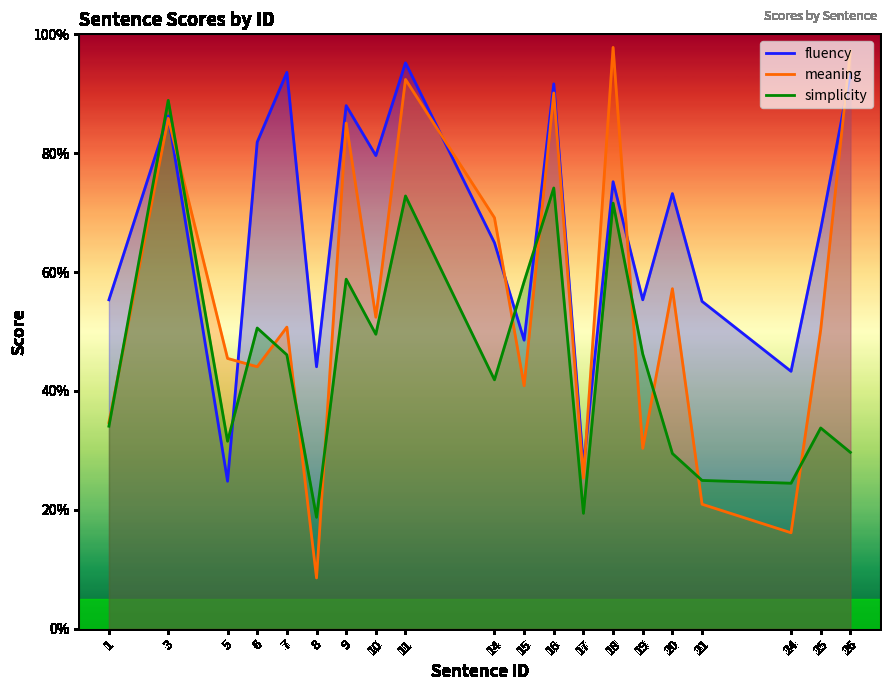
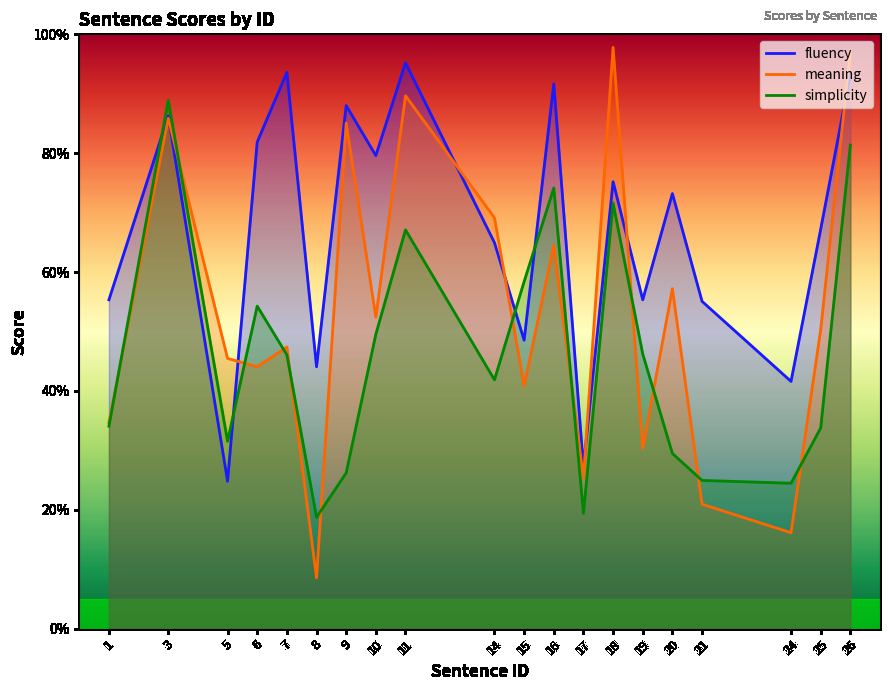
  {
    "fluency": {
      "1": "55%",
      "5": "25%",
      "6": "82%",
      "7": "94%",
      "8": "44%",
      "9": "88%",
      "10": "80%",
      "11": "95%",
      "14": "65%",
      "15": "49%",
      "16": "92%",
      "17": "27%",
      "18": "75%",
      "19": "55%",
      "20": "73%",
      "21": "55%",
-     "24": "43%",
+     "24": "42%",
      "25": "67%"
    },
    "meaning": {
      "1": "35%",
      "5": "45%",
      "6": "44%",
-     "7": "51%",
+     "7": "47%",
      "8": "9%",
      "9": "85%",
      "10": "52%",
-     "11": "92%",
+     "11": "90%",
      "14": "69%",
      "15": "41%",
-     "16": "90%",
+     "16": "65%",
      "17": "25%",
      "18": "98%",
      "19": "30%",
      "20": "57%",
      "21": "21%",
      "24": "16%",
      "25": "50%"
    },
    "simplicity": {
      "1": "34%",
      "3": "89%",
      "5": "32%",
-     "6": "51%",
+     "6": "54%",
      "7": "46%",
      "8": "19%",
-     "9": "59%",
+     "9": "26%",
      "10": "50%",
-     "11": "73%",
+     "11": "67%",
      "14": "42%",
      "15": "58%",
      "16": "74%",
      "17": "19%",
      "18": "72%",
      "19": "46%",
      "20": "29%",
      "21": "25%",
      "24": "24%",
      "25": "34%",
-     "26": "30%"
+     "26": "81%"
    }
  }
